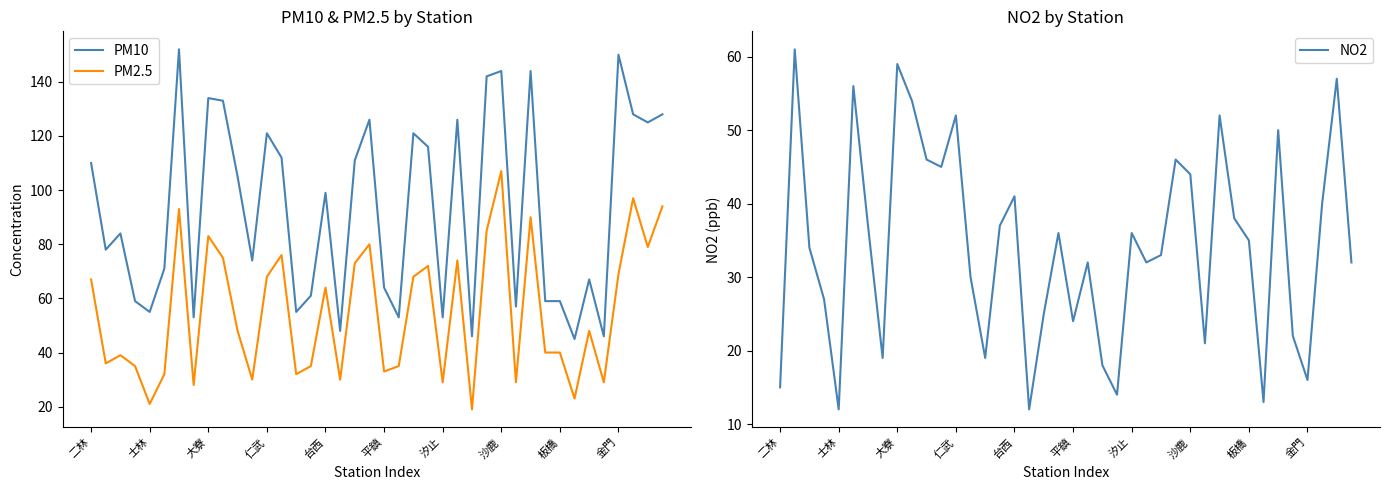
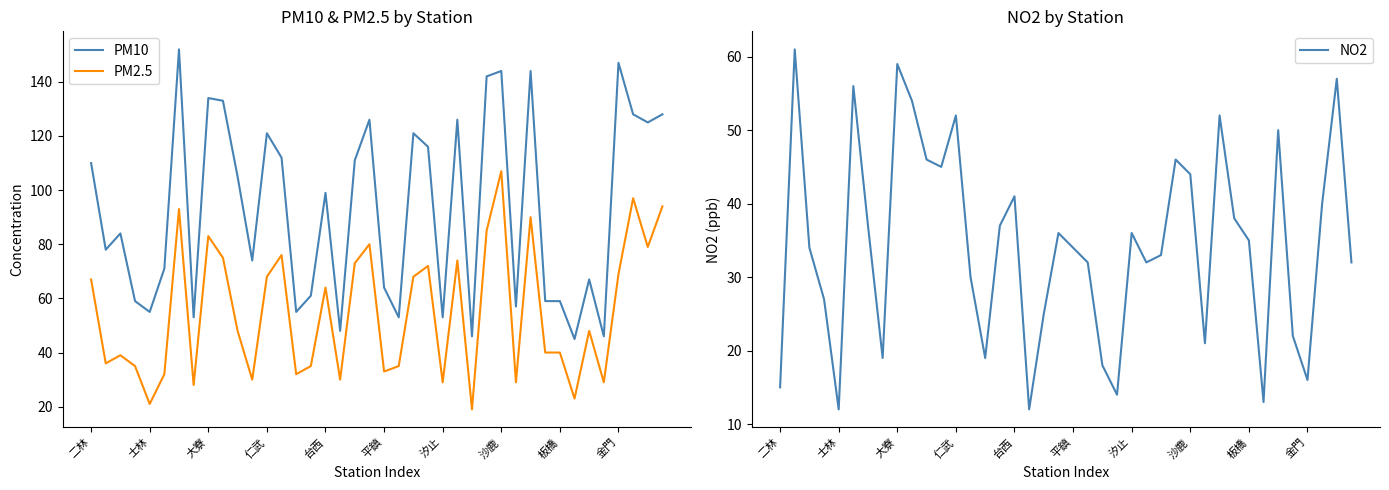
  {
    "PM10 & PM2.5 by Station": {
      "PM10": {
        "二林": 110,
        "士林": 55,
        "大寮": 134,
        "仁武": 121,
        "台西": 99,
        "平鎮": 64,
        "汐止": 53,
        "沙鹿": 144,
        "板橋": 59,
-       "金門": 150
+       "金門": 147
      },
      "PM2.5": {
        "二林": 67,
        "士林": 21,
        "大寮": 83,
        "仁武": 68,
        "台西": 64,
        "平鎮": 33,
        "汐止": 29,
        "沙鹿": 107,
        "板橋": 40,
        "金門": 69
      }
    },
    "NO2 by Station": {
      "二林": 15,
      "士林": 12,
      "大寮": 59,
      "仁武": 52,
      "台西": 41,
-     "平鎮": 24,
+     "平鎮": 34,
      "汐止": 36,
      "沙鹿": 44,
      "板橋": 35,
      "金門": 16
    }
  }
